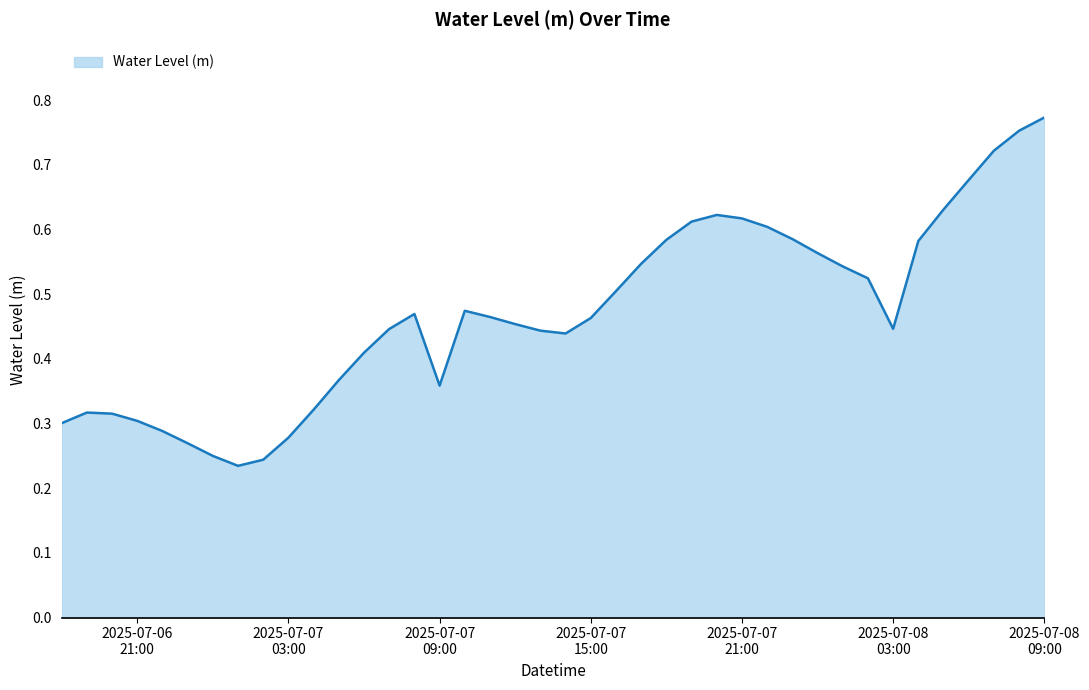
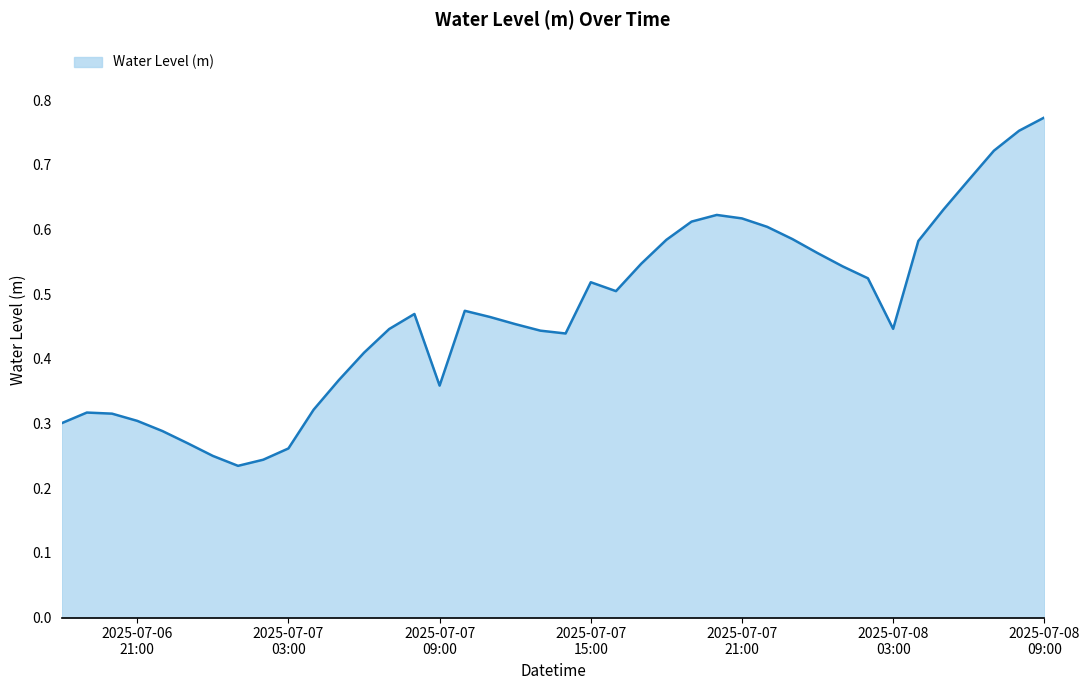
  {
    "2025-07-06 21:00": 0.30,
-   "2025-07-07 03:00": 0.28,
+   "2025-07-07 03:00": 0.26,
    "2025-07-07 09:00": 0.36,
-   "2025-07-07 15:00": 0.46,
+   "2025-07-07 15:00": 0.52,
    "2025-07-07 21:00": 0.62,
    "2025-07-08 03:00": 0.45,
    "2025-07-08 09:00": 0.77
  }
